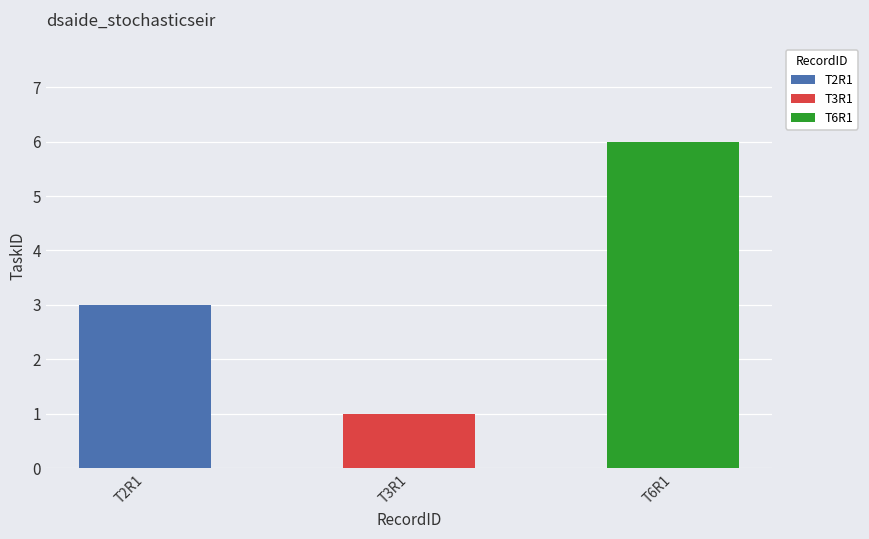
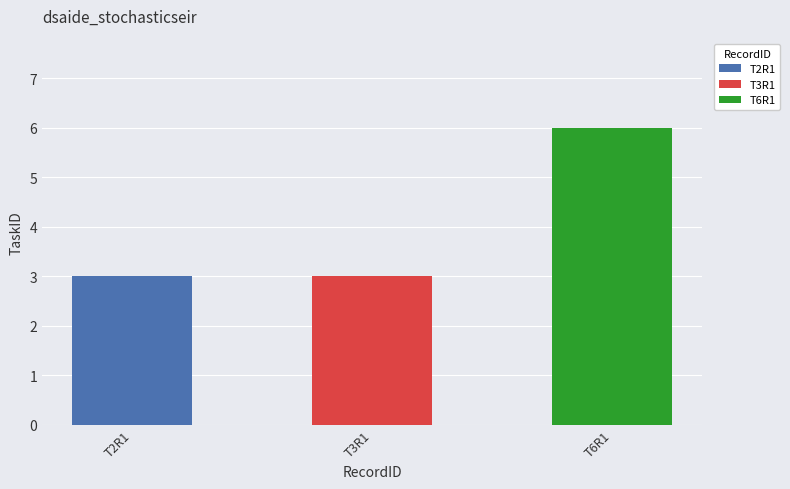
  {
    "T2R1": 3,
-   "T3R1": 1,
+   "T3R1": 3,
    "T6R1": 6
  }
